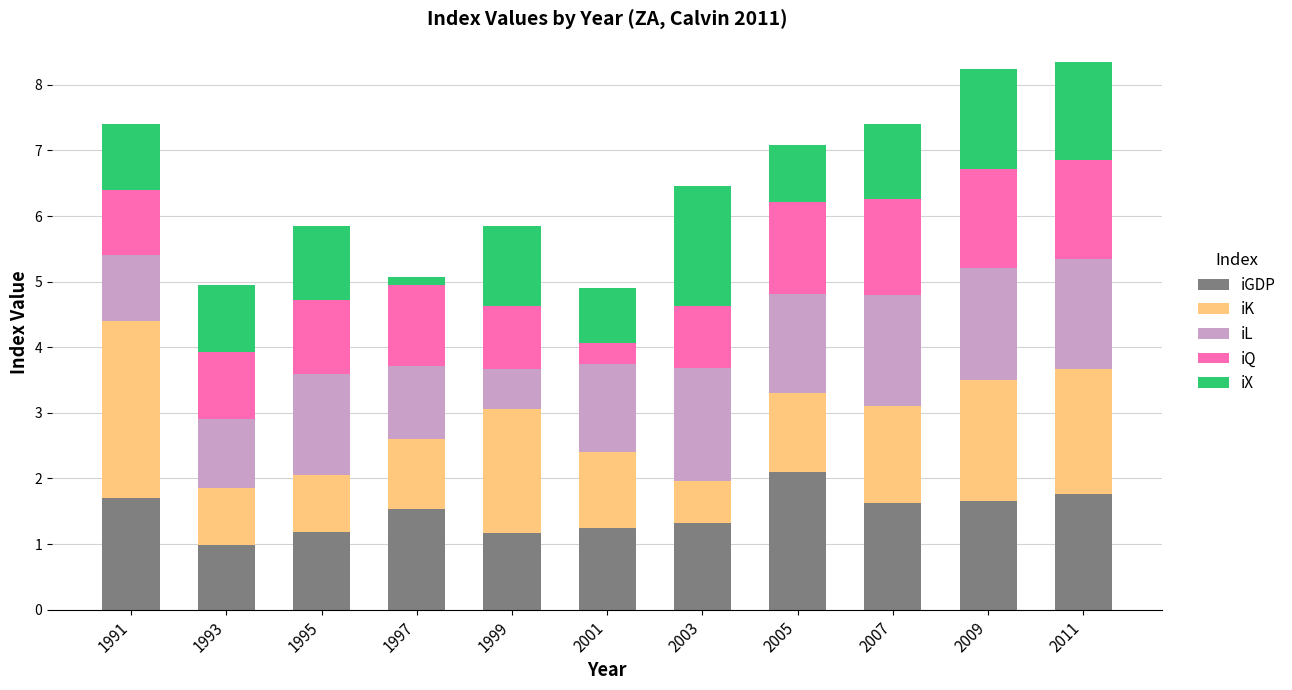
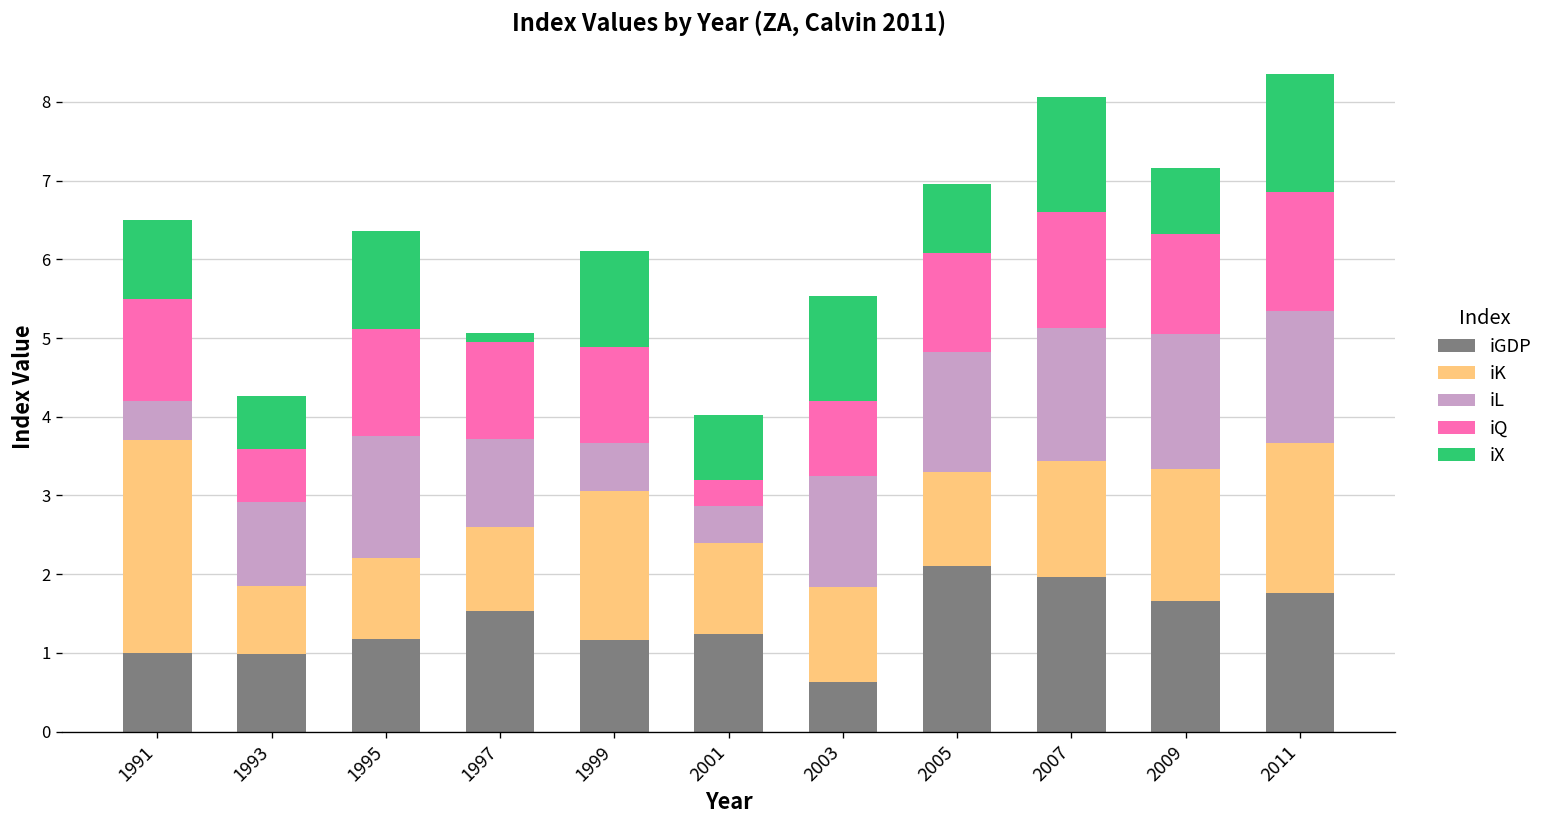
  {
    "iGDP": {
-     "1991": 1.7,
+     "1991": 1.0,
      "1993": 1.0,
      "1995": 1.2,
      "1997": 1.5,
      "1999": 1.2,
      "2001": 1.2,
-     "2003": 1.3,
+     "2003": 0.6,
      "2005": 2.1,
-     "2007": 1.6,
+     "2007": 2.0,
      "2009": 1.7,
      "2011": 1.8
    },
    "iK": {
      "1991": 2.7,
      "1993": 0.9,
-     "1995": 0.9,
+     "1995": 1.0,
      "1997": 1.1,
      "1999": 1.9,
      "2001": 1.2,
-     "2003": 0.6,
+     "2003": 1.2,
      "2005": 1.2,
      "2007": 1.5,
-     "2009": 1.8,
+     "2009": 1.7,
      "2011": 1.9
    },
    "iL": {
-     "1991": 1.0,
+     "1991": 0.5,
      "1993": 1.1,
      "1995": 1.5,
      "1997": 1.1,
      "1999": 0.6,
-     "2001": 1.4,
-     "2003": 1.7,
+     "2001": 0.5,
+     "2003": 1.4,
      "2005": 1.5,
      "2007": 1.7,
      "2009": 1.7,
      "2011": 1.7
    },
    "iQ": {
-     "1991": 1.0,
-     "1993": 1.0,
-     "1995": 1.1,
+     "1991": 1.3,
+     "1993": 0.7,
+     "1995": 1.4,
      "1997": 1.2,
-     "1999": 1.0,
+     "1999": 1.2,
      "2001": 0.3,
      "2003": 0.9,
-     "2005": 1.4,
+     "2005": 1.3,
      "2007": 1.5,
-     "2009": 1.5,
+     "2009": 1.3,
      "2011": 1.5
    },
    "iX": {
      "1991": 1.0,
-     "1993": 1.0,
-     "1995": 1.1,
+     "1993": 0.7,
+     "1995": 1.3,
      "1997": 0.1,
      "1999": 1.2,
      "2001": 0.8,
-     "2003": 1.8,
+     "2003": 1.3,
      "2005": 0.9,
-     "2007": 1.1,
-     "2009": 1.5,
+     "2007": 1.5,
+     "2009": 0.8,
      "2011": 1.5
    }
  }
